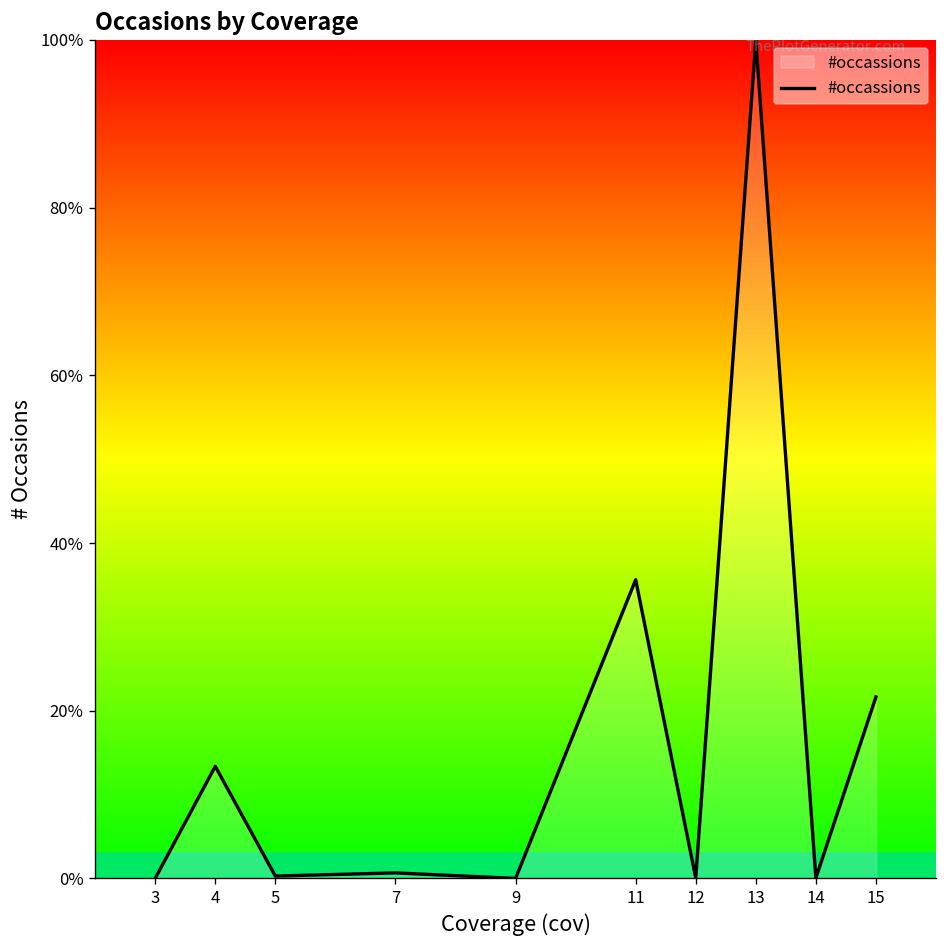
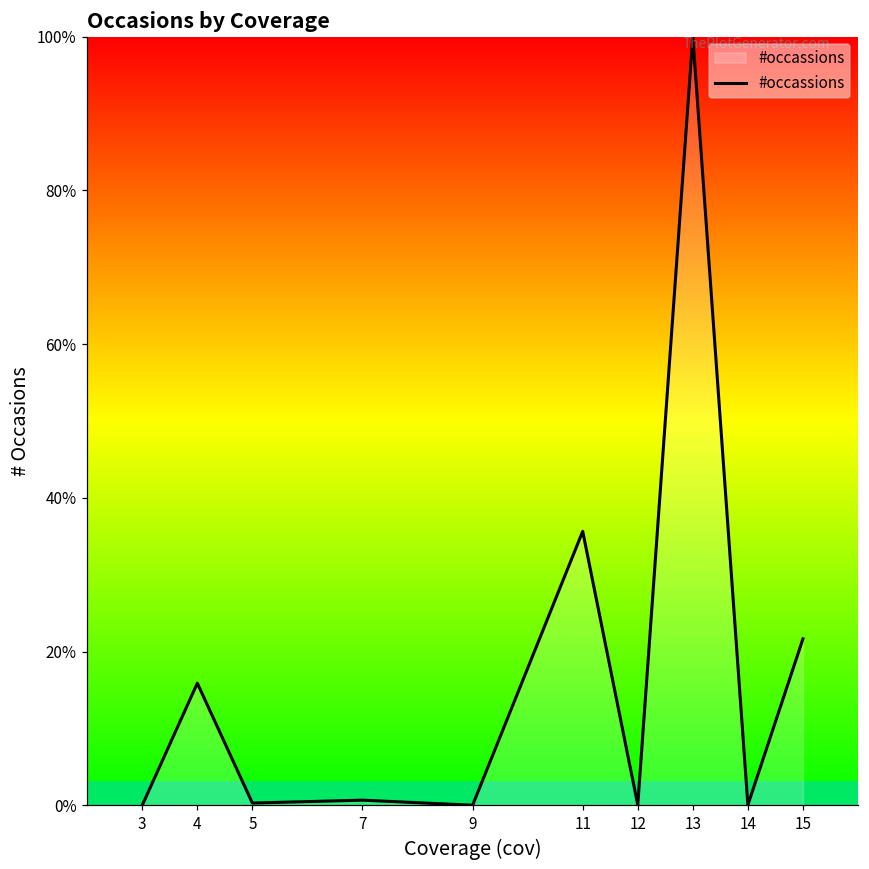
  {
-   "4": "13%",
+   "4": "16%",
    "11": "36%",
    "13": "100%",
    "15": "22%"
  }
